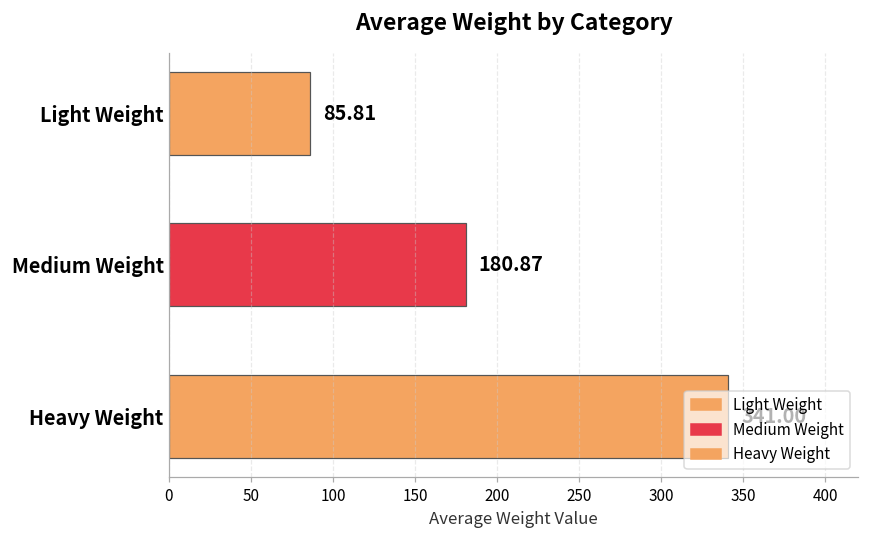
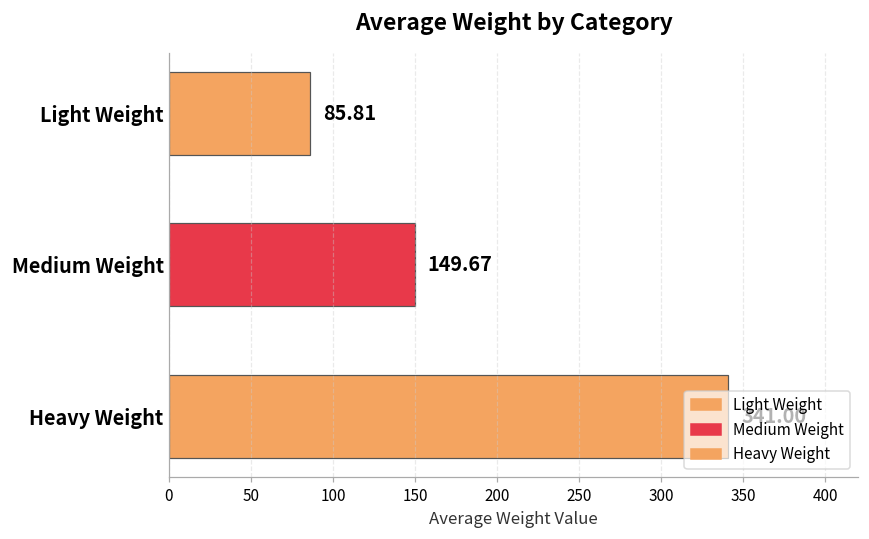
  {
    "Light Weight": 85.81,
-   "Medium Weight": 180.87
+   "Medium Weight": 149.67
  }
